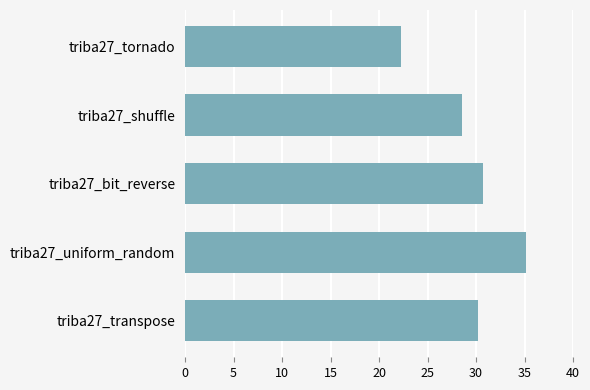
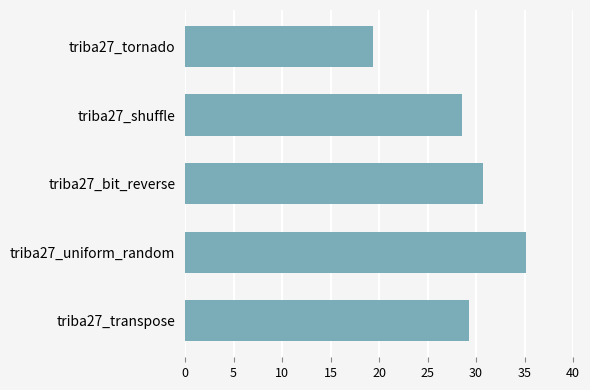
  {
-   "triba27_tornado": 22,
+   "triba27_tornado": 19,
    "triba27_shuffle": 29,
    "triba27_bit_reverse": 31,
    "triba27_uniform_random": 35,
-   "triba27_transpose": 30
+   "triba27_transpose": 29
  }
